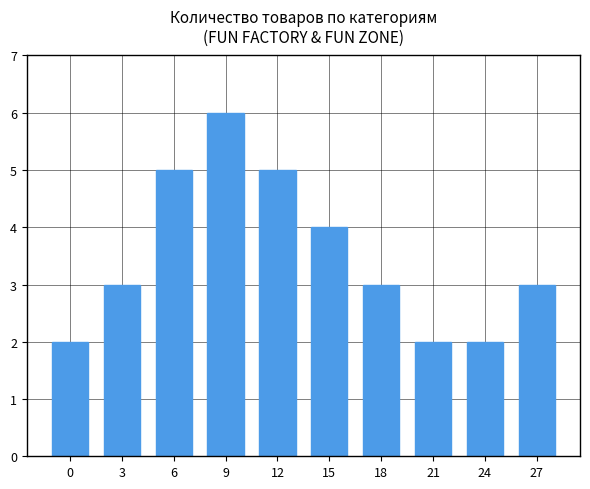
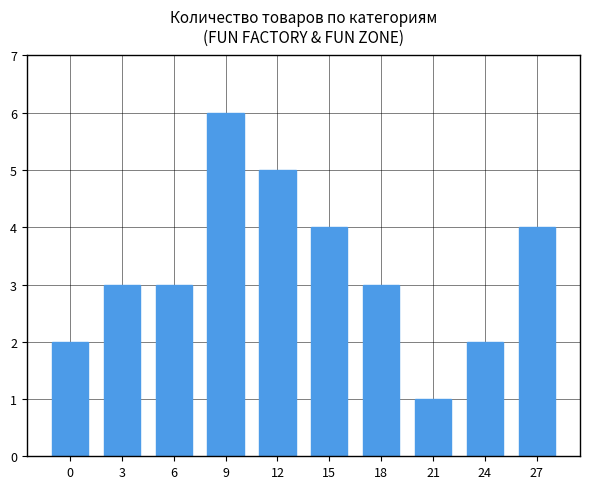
  {
    "0": 2,
    "3": 3,
-   "6": 5,
+   "6": 3,
    "9": 6,
    "12": 5,
    "15": 4,
    "18": 3,
-   "21": 2,
+   "21": 1,
    "24": 2,
-   "27": 3
+   "27": 4
  }
